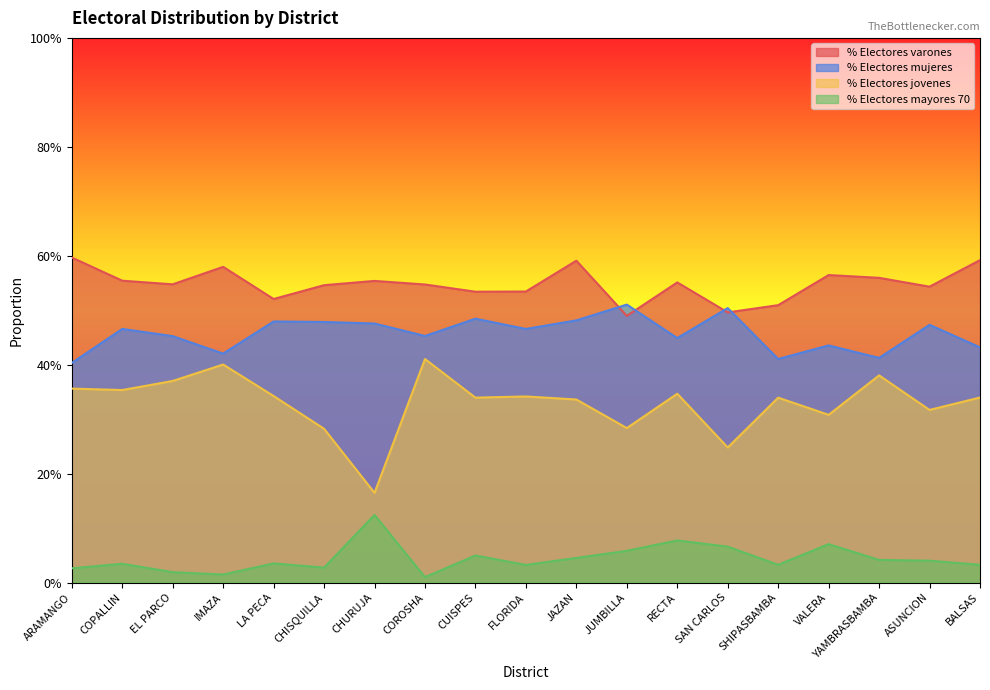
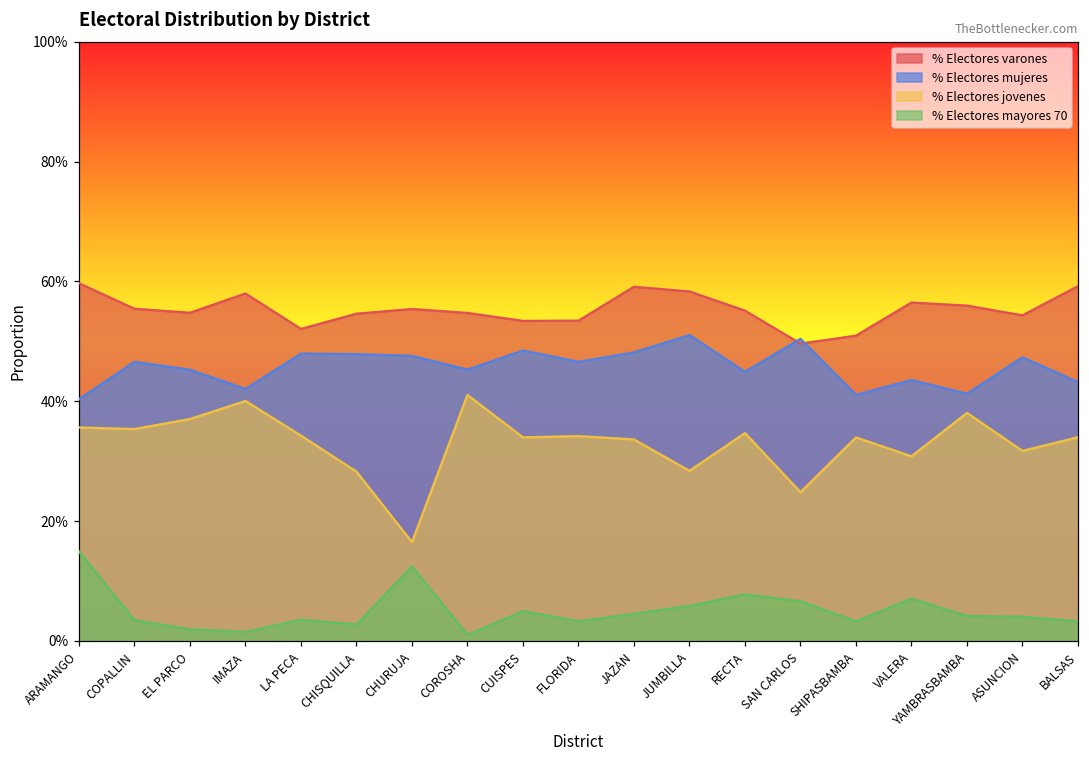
  {
    "% Electores varones": {
      "ARAMANGO": "60%",
      "COPALLIN": "55%",
      "EL PARCO": "55%",
      "IMAZA": "58%",
      "LA PECA": "52%",
      "CHISQUILLA": "55%",
      "CHURUJA": "55%",
      "COROSHA": "55%",
      "CUISPES": "53%",
      "FLORIDA": "53%",
      "JAZAN": "59%",
-     "JUMBILLA": "49%",
+     "JUMBILLA": "58%",
      "RECTA": "55%",
      "SAN CARLOS": "50%",
      "SHIPASBAMBA": "51%",
      "VALERA": "56%",
      "YAMBRASBAMBA": "56%",
      "ASUNCION": "54%",
      "BALSAS": "59%"
    },
    "% Electores mujeres": {
      "ARAMANGO": "40%",
      "COPALLIN": "47%",
      "EL PARCO": "45%",
      "IMAZA": "42%",
      "LA PECA": "48%",
      "CHISQUILLA": "48%",
      "CHURUJA": "48%",
      "COROSHA": "45%",
      "CUISPES": "48%",
      "FLORIDA": "47%",
      "JAZAN": "48%",
      "JUMBILLA": "51%",
      "RECTA": "45%",
      "SAN CARLOS": "50%",
      "SHIPASBAMBA": "41%",
      "VALERA": "44%",
      "YAMBRASBAMBA": "41%",
      "ASUNCION": "47%",
      "BALSAS": "43%"
    },
    "% Electores jovenes": {
      "ARAMANGO": "36%",
      "COPALLIN": "35%",
      "EL PARCO": "37%",
      "IMAZA": "40%",
      "LA PECA": "34%",
      "CHISQUILLA": "28%",
      "CHURUJA": "16%",
      "COROSHA": "41%",
      "CUISPES": "34%",
      "FLORIDA": "34%",
      "JAZAN": "34%",
      "JUMBILLA": "28%",
      "RECTA": "35%",
      "SAN CARLOS": "25%",
      "SHIPASBAMBA": "34%",
      "VALERA": "31%",
      "YAMBRASBAMBA": "38%",
      "ASUNCION": "32%",
      "BALSAS": "34%"
    },
    "% Electores mayores 70": {
-     "ARAMANGO": "3%",
+     "ARAMANGO": "15%",
      "COPALLIN": "3%",
      "EL PARCO": "2%",
      "IMAZA": "1%",
      "LA PECA": "4%",
      "CHISQUILLA": "3%",
      "CHURUJA": "12%",
      "COROSHA": "1%",
      "CUISPES": "5%",
      "FLORIDA": "3%",
      "JAZAN": "5%",
      "JUMBILLA": "6%",
      "RECTA": "8%",
      "SAN CARLOS": "7%",
      "SHIPASBAMBA": "3%",
      "VALERA": "7%",
      "YAMBRASBAMBA": "4%",
      "ASUNCION": "4%",
      "BALSAS": "3%"
    }
  }
